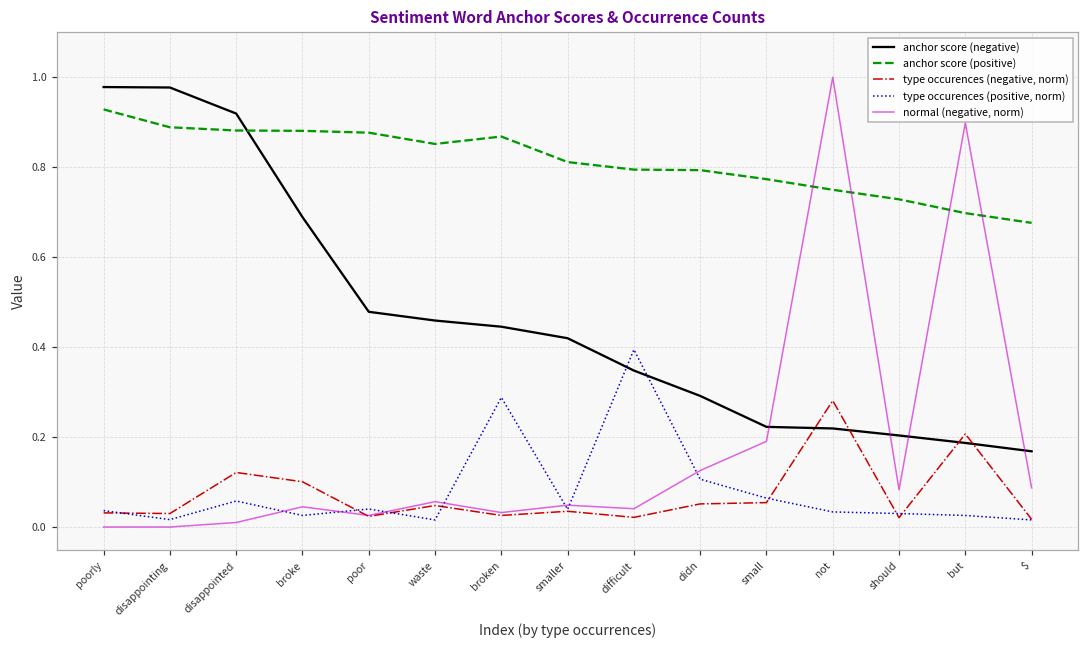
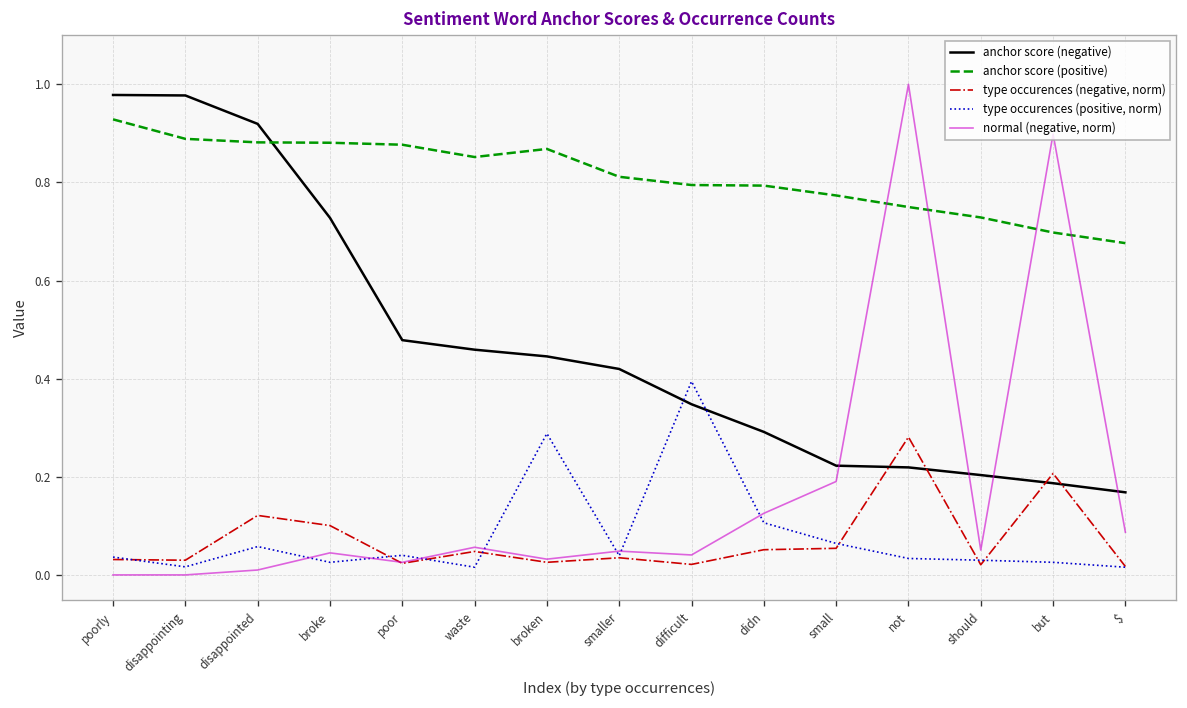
  {
    "anchor score (negative)": {
      "poorly": 0.98,
      "disappointing": 0.98,
      "disappointed": 0.92,
-     "broke": 0.69,
+     "broke": 0.73,
      "poor": 0.48,
      "waste": 0.46,
      "broken": 0.45,
      "smaller": 0.42,
      "difficult": 0.35,
      "didn": 0.29,
      "small": 0.22,
      "not": 0.22,
      "should": 0.20,
      "but": 0.19,
      "$": 0.17
    },
    "anchor score (positive)": {
      "poorly": 0.93,
      "disappointing": 0.89,
      "disappointed": 0.88,
      "broke": 0.88,
      "poor": 0.88,
      "waste": 0.85,
      "broken": 0.87,
      "smaller": 0.81,
      "difficult": 0.79,
      "didn": 0.79,
      "small": 0.77,
      "not": 0.75,
      "should": 0.73,
      "but": 0.70,
      "$": 0.68
    },
    "type occurences (negative, norm)": {
      "disappointing": 0.03,
      "disappointed": 0.12,
      "broke": 0.10,
      "waste": 0.05,
      "broken": 0.03,
      "difficult": 0.02,
      "didn": 0.05,
      "small": 0.05,
      "not": 0.28,
      "should": 0.02,
      "but": 0.21
    },
    "type occurences (positive, norm)": {
      "disappointing": 0.02,
      "disappointed": 0.06,
      "broke": 0.03,
      "poor": 0.04,
      "waste": 0.02,
      "broken": 0.29,
      "difficult": 0.39,
      "didn": 0.11,
      "small": 0.06,
      "not": 0.03,
      "should": 0.03,
      "but": 0.03
    },
    "normal (negative, norm)": {
      "poorly": 0.00,
      "disappointing": 0.00,
      "disappointed": 0.01,
      "broke": 0.05,
      "waste": 0.06,
      "broken": 0.03,
      "smaller": 0.05,
      "difficult": 0.04,
      "didn": 0.13,
      "small": 0.19,
      "not": 1.00,
-     "should": 0.08,
+     "should": 0.05,
      "$": 0.09
    }
  }
